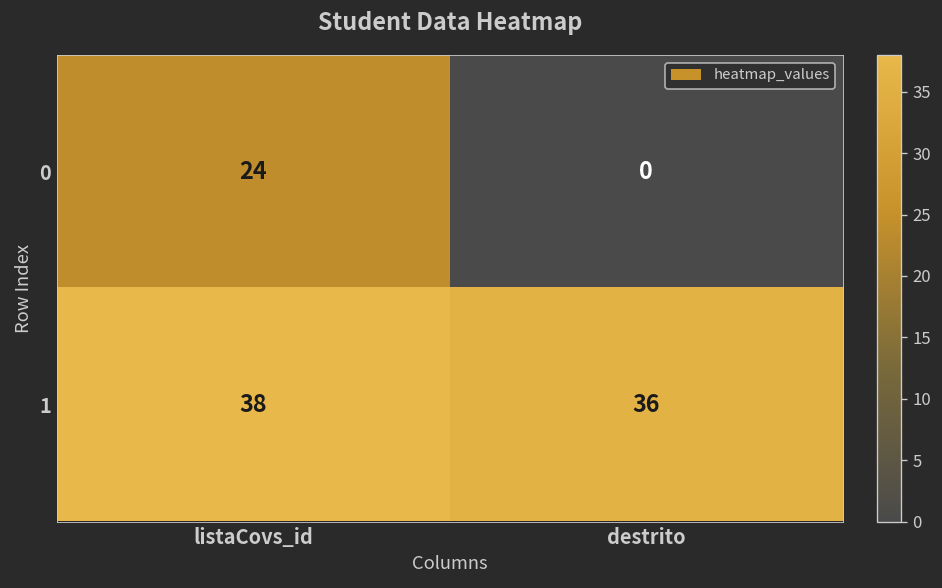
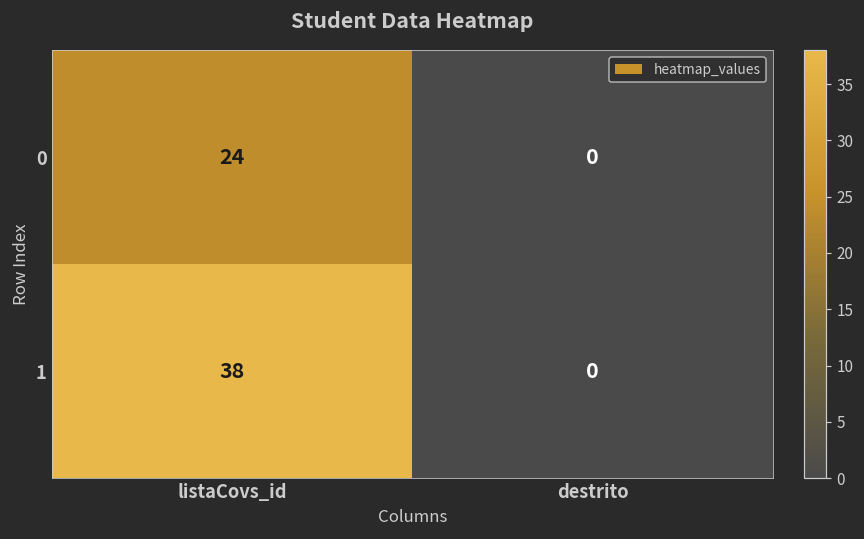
  {
    "0": {
      "listaCovs_id": 24,
      "destrito": 0
    },
    "1": {
      "listaCovs_id": 38,
-     "destrito": 36
+     "destrito": 0
    }
  }
